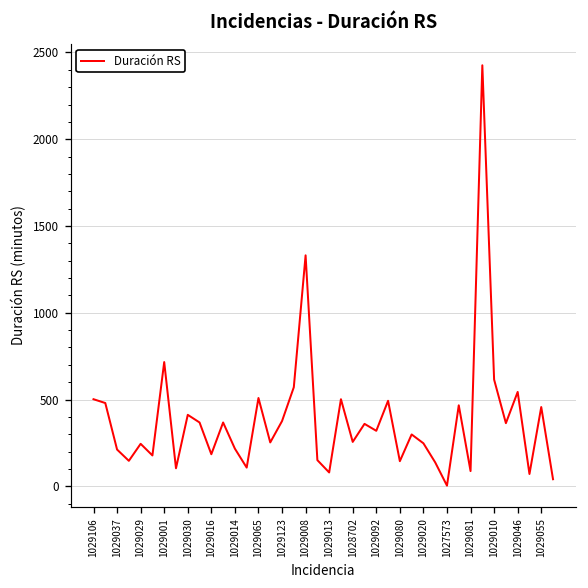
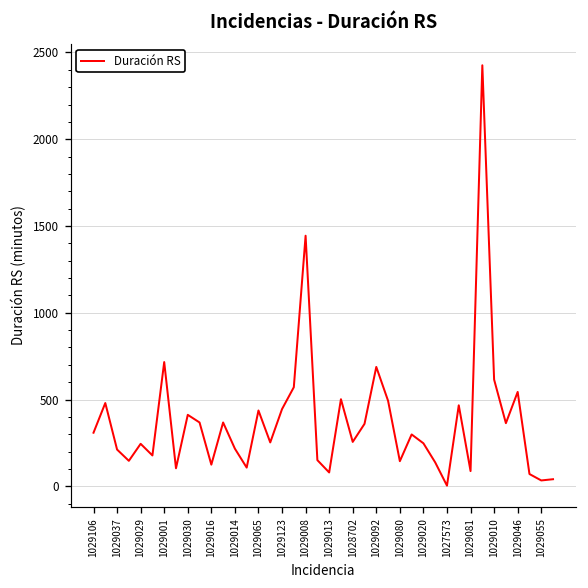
  {
-   "1029106": 500,
+   "1029106": 310,
    "1029037": 210,
    "1029029": 250,
    "1029001": 720,
    "1029030": 410,
-   "1029016": 190,
+   "1029016": 130,
    "1029014": 220,
-   "1029065": 510,
-   "1029123": 380,
-   "1029008": 1330,
+   "1029065": 440,
+   "1029123": 450,
+   "1029008": 1440,
    "1029013": 80,
    "1028702": 260,
-   "1029092": 320,
+   "1029092": 690,
    "1029080": 150,
    "1029020": 250,
    "1027573": 0,
    "1029081": 90,
    "1029010": 620,
    "1029046": 540,
-   "1029055": 460
+   "1029055": 30
  }
